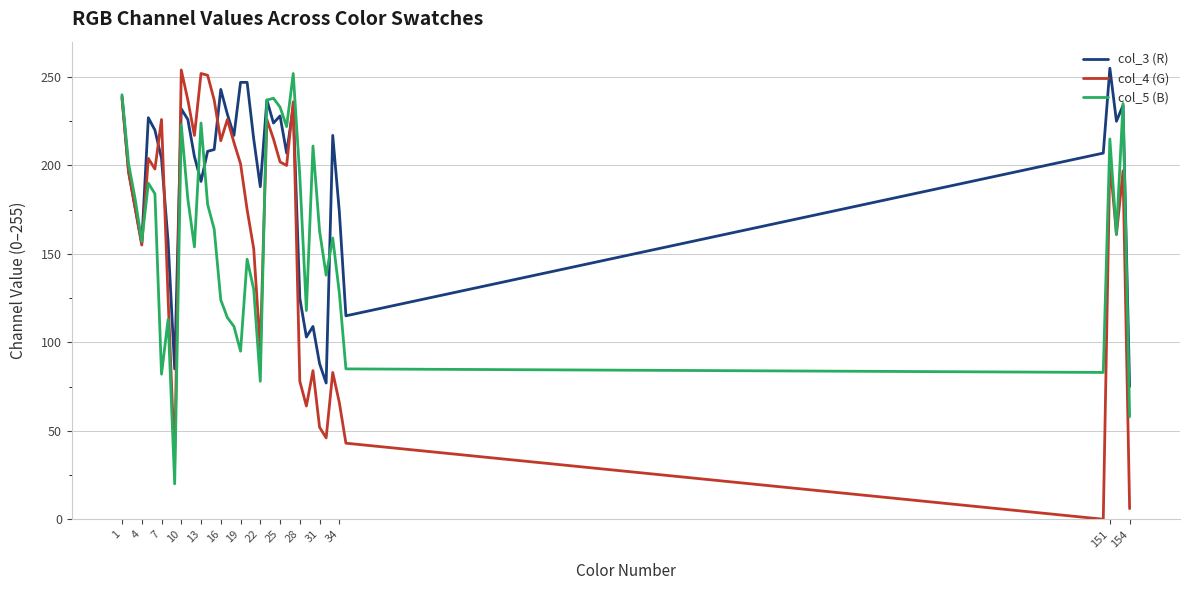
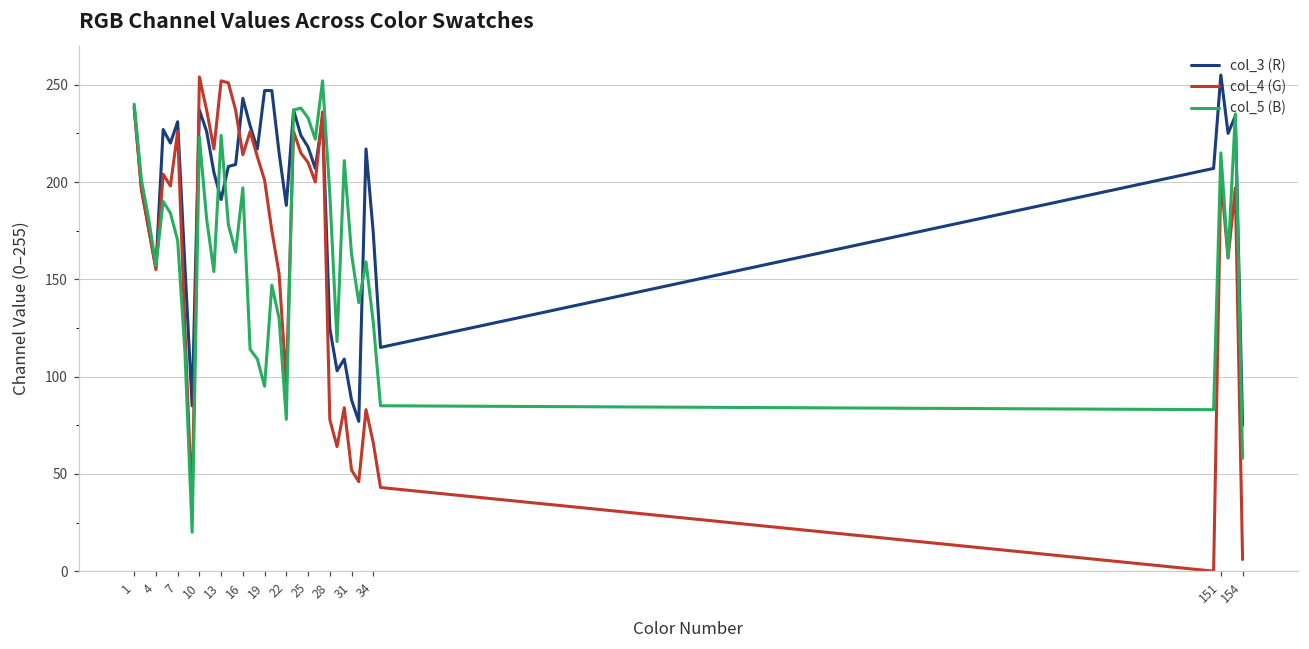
  {
    "col_3 (R)": {
-     "7": 204,
-     "10": 232,
+     "7": 231,
+     "10": 237,
      "13": 191,
      "16": 243,
      "19": 247,
      "22": 188,
-     "25": 228,
+     "25": 218,
      "28": 125,
      "31": 88,
      "34": 174,
      "151": 255,
      "154": 75
    },
    "col_4 (G)": {
      "7": 226,
      "10": 254,
      "13": 252,
      "16": 214,
      "19": 201,
      "22": 96,
-     "25": 202,
+     "25": 210,
      "28": 78,
      "31": 52,
      "34": 66,
      "151": 203,
      "154": 6
    },
    "col_5 (B)": {
-     "7": 82,
+     "7": 170,
      "10": 223,
      "13": 224,
-     "16": 124,
+     "16": 197,
      "19": 95,
      "22": 78,
      "25": 233,
      "28": 194,
      "31": 163,
      "34": 128,
      "151": 215,
      "154": 58
    }
  }
